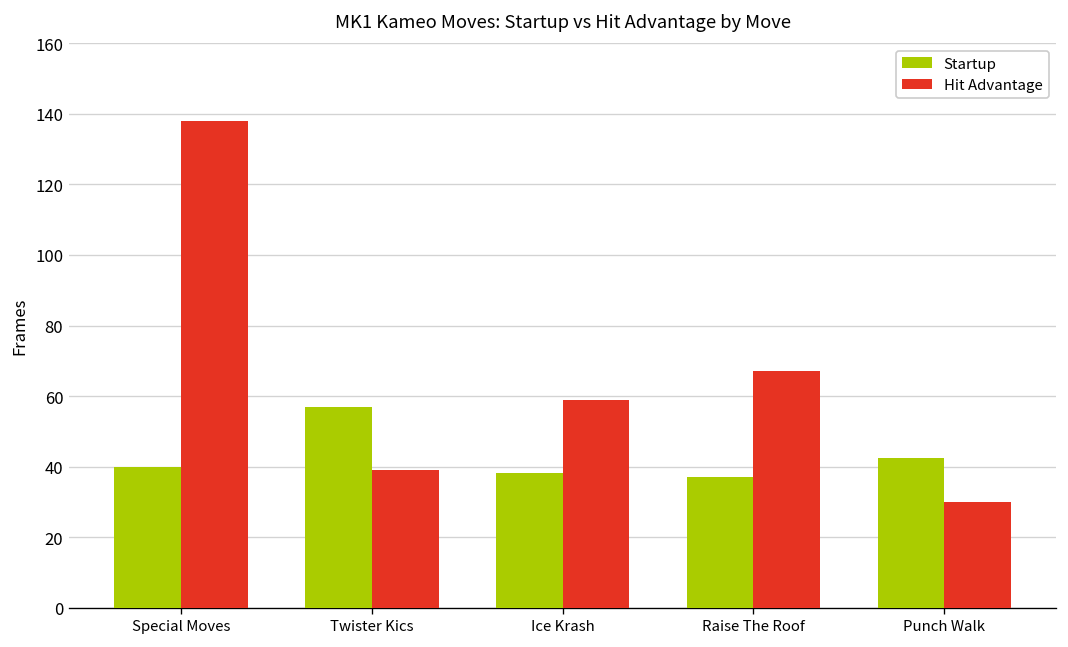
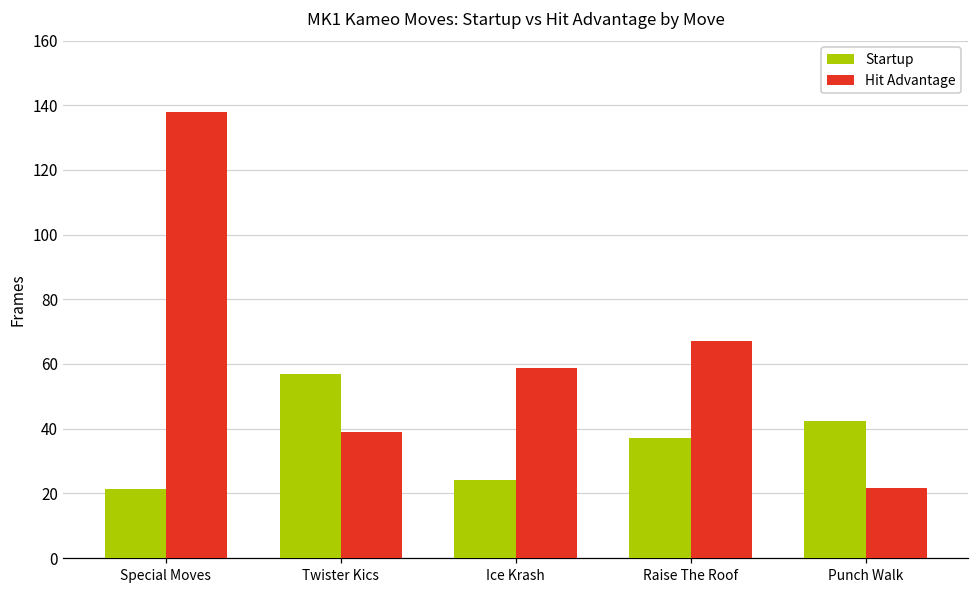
  {
    "Startup": {
-     "Special Moves": 40,
+     "Special Moves": 21,
      "Twister Kics": 57,
-     "Ice Krash": 38,
+     "Ice Krash": 24,
      "Raise The Roof": 37,
      "Punch Walk": 42
    },
    "Hit Advantage": {
      "Special Moves": 138,
      "Twister Kics": 39,
      "Ice Krash": 59,
      "Raise The Roof": 67,
-     "Punch Walk": 30
+     "Punch Walk": 22
    }
  }
